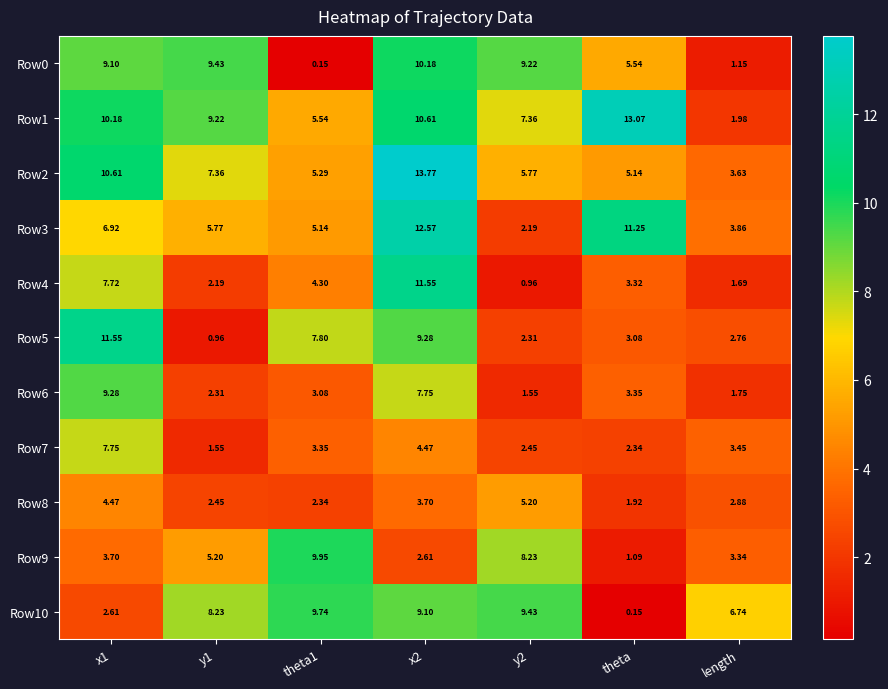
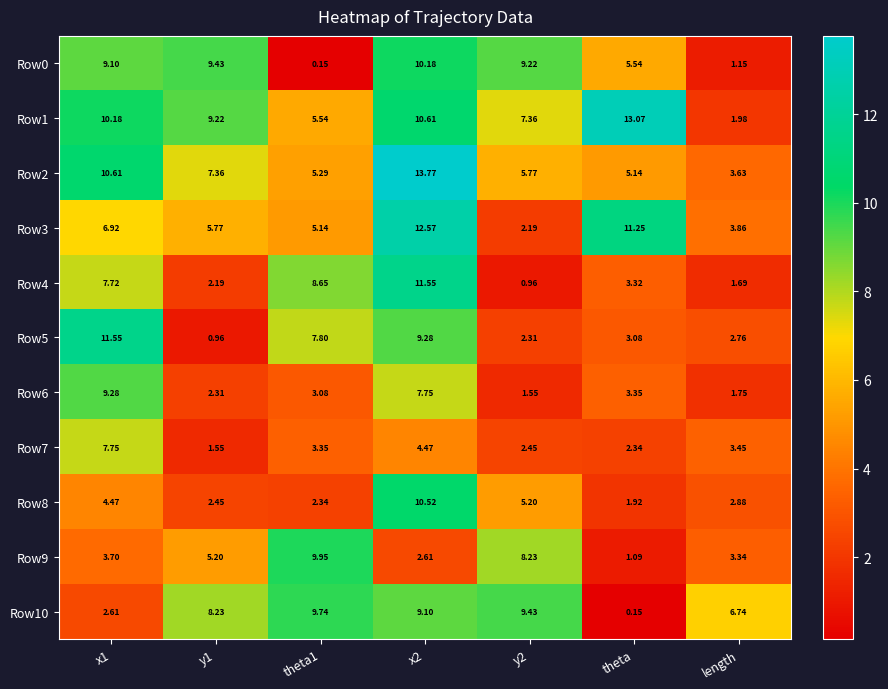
  {
    "Row0": {
      "x1": 9.10,
      "y1": 9.43,
      "theta1": 0.15,
      "x2": 10.18,
      "y2": 9.22,
      "theta": 5.54,
      "length": 1.15
    },
    "Row1": {
      "x1": 10.18,
      "y1": 9.22,
      "theta1": 5.54,
      "x2": 10.61,
      "y2": 7.36,
      "theta": 13.07,
      "length": 1.98
    },
    "Row2": {
      "x1": 10.61,
      "y1": 7.36,
      "theta1": 5.29,
      "x2": 13.77,
      "y2": 5.77,
      "theta": 5.14,
      "length": 3.63
    },
    "Row3": {
      "x1": 6.92,
      "y1": 5.77,
      "theta1": 5.14,
      "x2": 12.57,
      "y2": 2.19,
      "theta": 11.25,
      "length": 3.86
    },
    "Row4": {
      "x1": 7.72,
      "y1": 2.19,
-     "theta1": 4.30,
+     "theta1": 8.65,
      "x2": 11.55,
      "y2": 0.96,
      "theta": 3.32,
      "length": 1.69
    },
    "Row5": {
      "x1": 11.55,
      "y1": 0.96,
      "theta1": 7.80,
      "x2": 9.28,
      "y2": 2.31,
      "theta": 3.08,
      "length": 2.76
    },
    "Row6": {
      "x1": 9.28,
      "y1": 2.31,
      "theta1": 3.08,
      "x2": 7.75,
      "y2": 1.55,
      "theta": 3.35,
      "length": 1.75
    },
    "Row7": {
      "x1": 7.75,
      "y1": 1.55,
      "theta1": 3.35,
      "x2": 4.47,
      "y2": 2.45,
      "theta": 2.34,
      "length": 3.45
    },
    "Row8": {
      "x1": 4.47,
      "y1": 2.45,
      "theta1": 2.34,
-     "x2": 3.70,
+     "x2": 10.52,
      "y2": 5.20,
      "theta": 1.92,
      "length": 2.88
    },
    "Row9": {
      "x1": 3.70,
      "y1": 5.20,
      "theta1": 9.95,
      "x2": 2.61,
      "y2": 8.23,
      "theta": 1.09,
      "length": 3.34
    },
    "Row10": {
      "x1": 2.61,
      "y1": 8.23,
      "theta1": 9.74,
      "x2": 9.10,
      "y2": 9.43,
      "theta": 0.15,
      "length": 6.74
    }
  }
